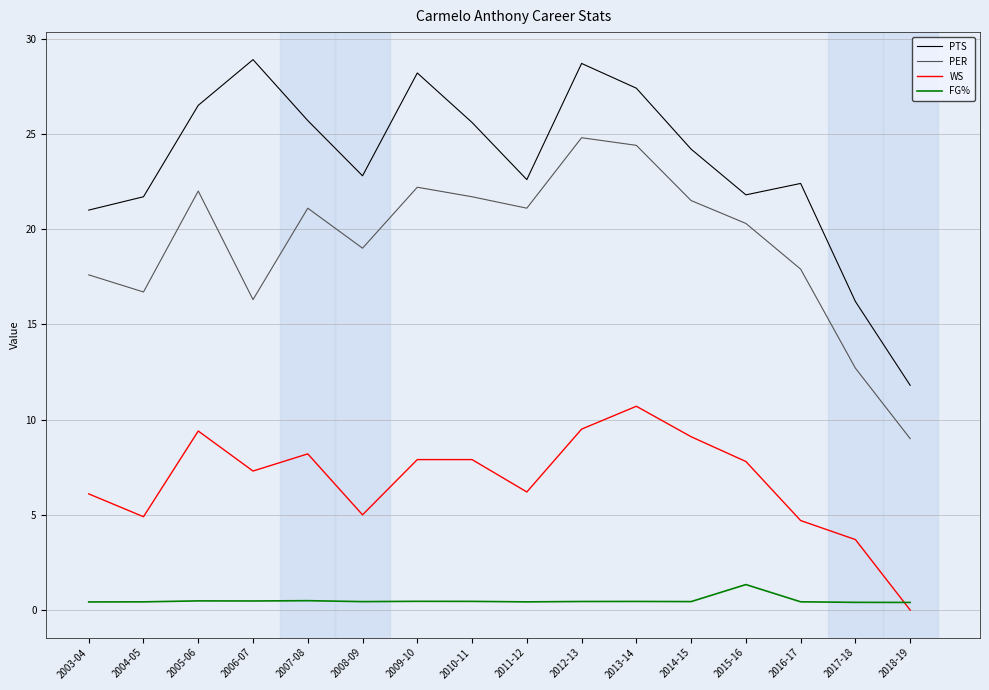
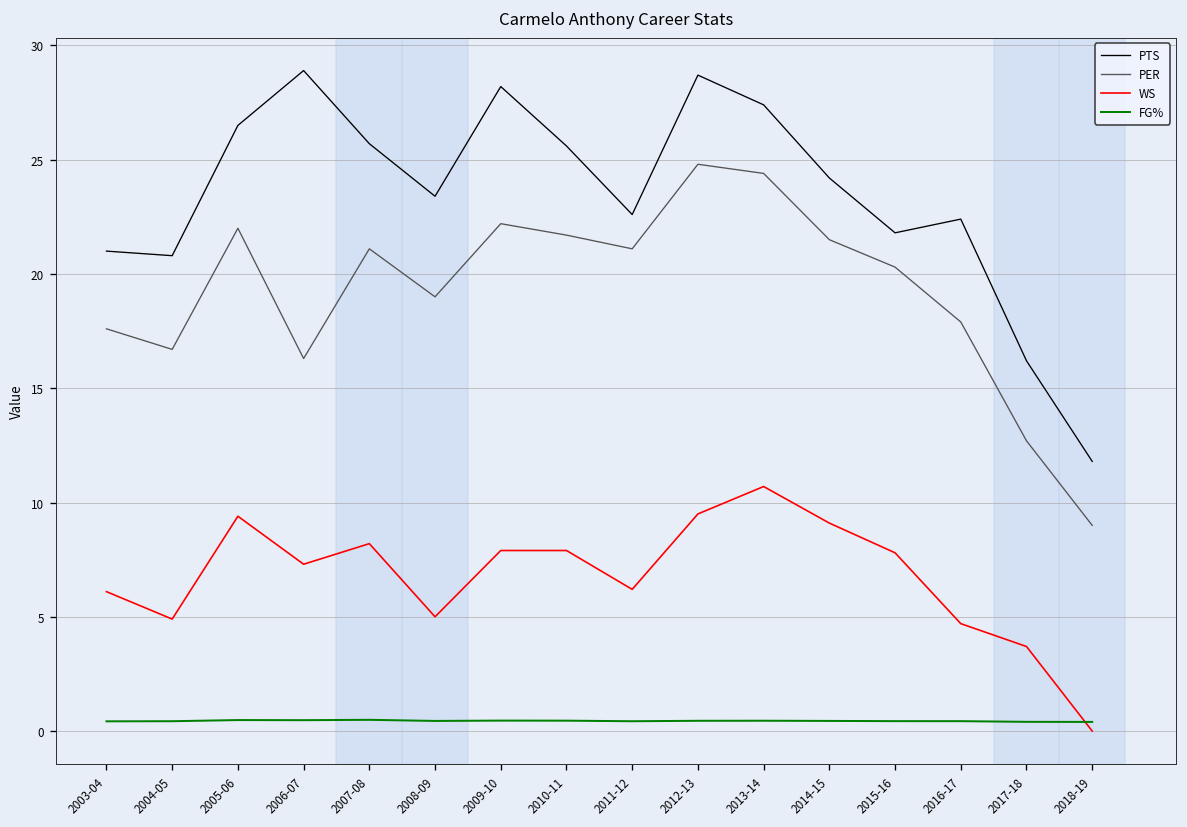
  {
    "PTS": {
      "2003-04": 21.0,
-     "2004-05": 21.7,
+     "2004-05": 20.8,
      "2005-06": 26.5,
      "2006-07": 28.9,
      "2007-08": 25.7,
-     "2008-09": 22.8,
+     "2008-09": 23.4,
      "2009-10": 28.2,
      "2010-11": 25.6,
      "2011-12": 22.6,
      "2012-13": 28.7,
      "2013-14": 27.4,
      "2014-15": 24.2,
      "2015-16": 21.8,
      "2016-17": 22.4,
      "2017-18": 16.2,
      "2018-19": 11.8
    },
    "PER": {
      "2003-04": 17.6,
      "2004-05": 16.7,
      "2005-06": 22.0,
      "2006-07": 16.3,
      "2007-08": 21.1,
      "2008-09": 19.0,
      "2009-10": 22.2,
      "2010-11": 21.7,
      "2011-12": 21.1,
      "2012-13": 24.8,
      "2013-14": 24.4,
      "2014-15": 21.5,
      "2015-16": 20.3,
      "2016-17": 17.9,
      "2017-18": 12.7,
      "2018-19": 9.0
    },
    "WS": {
      "2003-04": 6.1,
      "2004-05": 4.9,
      "2005-06": 9.4,
      "2006-07": 7.3,
      "2007-08": 8.2,
      "2008-09": 5.0,
      "2009-10": 7.9,
      "2010-11": 7.9,
      "2011-12": 6.2,
      "2012-13": 9.5,
      "2013-14": 10.7,
      "2014-15": 9.1,
      "2015-16": 7.8,
      "2016-17": 4.7,
      "2017-18": 3.7,
      "2018-19": 0.0
    },
    "FG%": {
      "2003-04": 0.4,
      "2004-05": 0.4,
      "2005-06": 0.5,
      "2006-07": 0.5,
      "2007-08": 0.5,
      "2008-09": 0.4,
      "2009-10": 0.5,
      "2010-11": 0.5,
      "2011-12": 0.4,
      "2012-13": 0.4,
      "2013-14": 0.5,
      "2014-15": 0.4,
-     "2015-16": 1.3,
+     "2015-16": 0.4,
      "2016-17": 0.4,
      "2017-18": 0.4,
      "2018-19": 0.4
    }
  }
